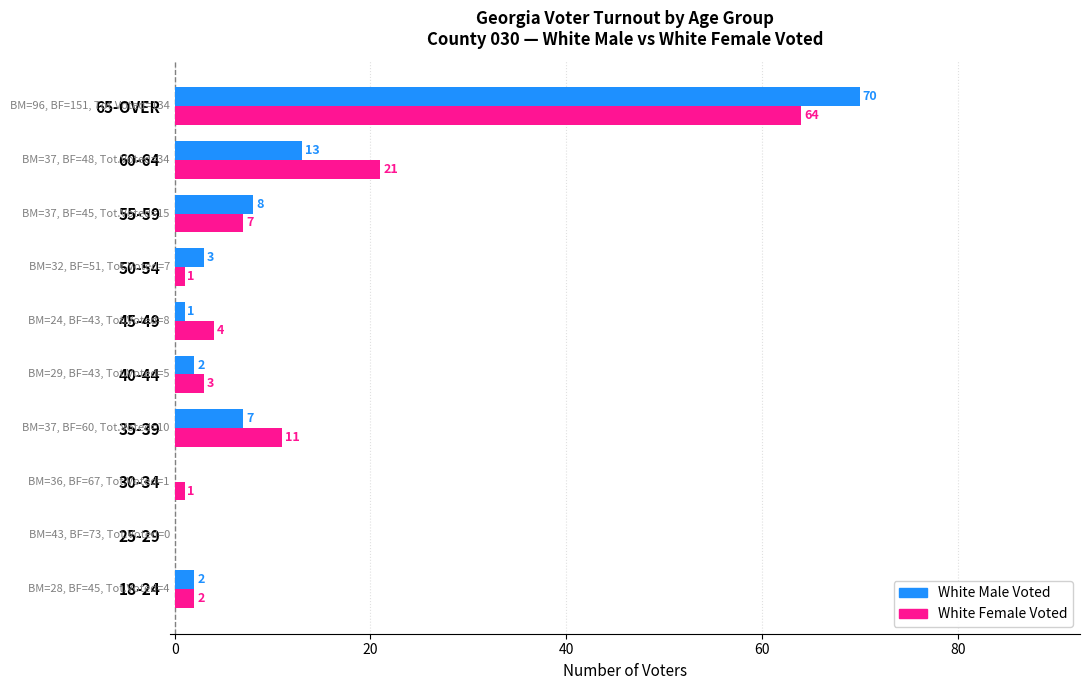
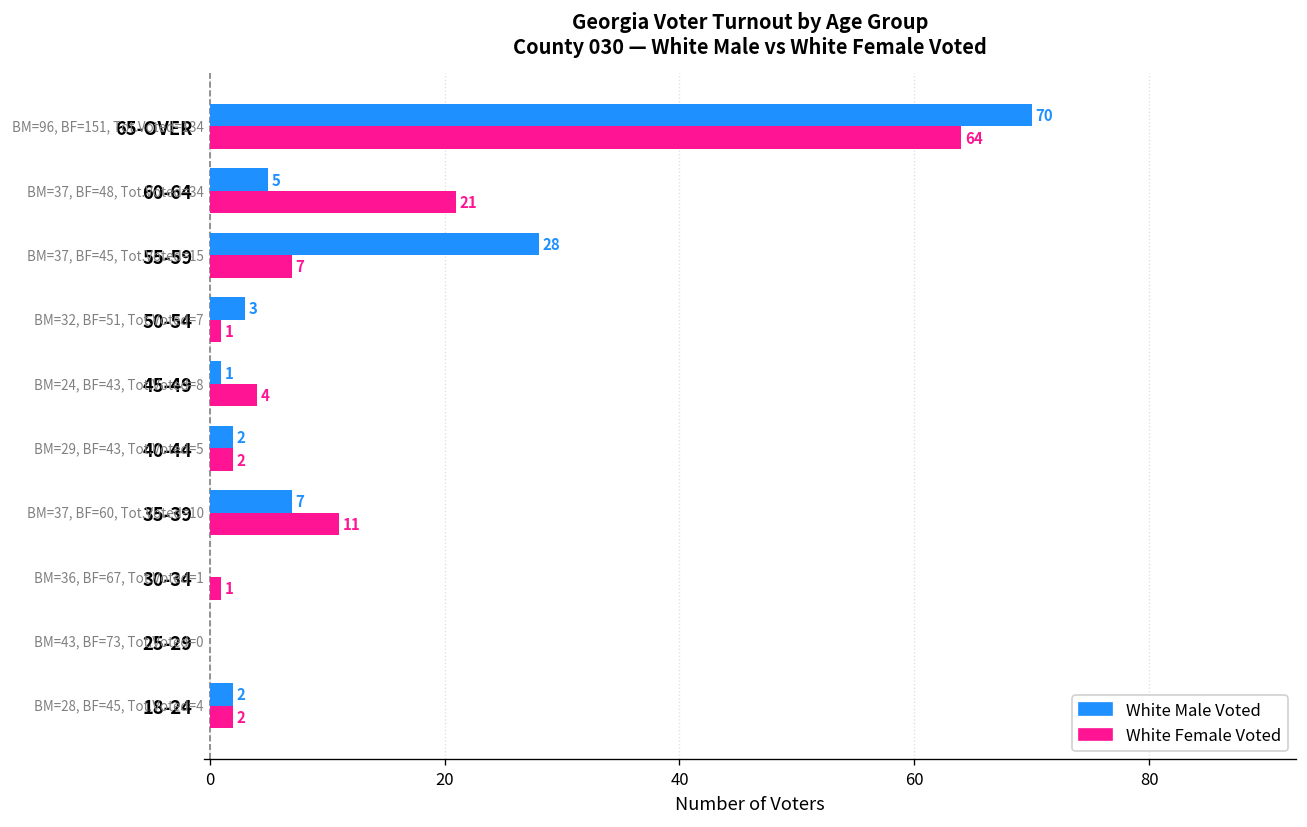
  {
    "White Male Voted": {
      "65-OVER": 70,
-     "60-64": 13,
-     "55-59": 8,
+     "60-64": 5,
+     "55-59": 28,
      "50-54": 3,
      "45-49": 1,
      "40-44": 2,
      "35-39": 7,
      "25-29": 0,
      "18-24": 2
    },
    "White Female Voted": {
      "65-OVER": 64,
      "60-64": 21,
      "55-59": 7,
      "50-54": 1,
      "45-49": 4,
-     "40-44": 3,
+     "40-44": 2,
      "35-39": 11,
      "30-34": 1,
      "25-29": 0,
      "18-24": 2
    }
  }
